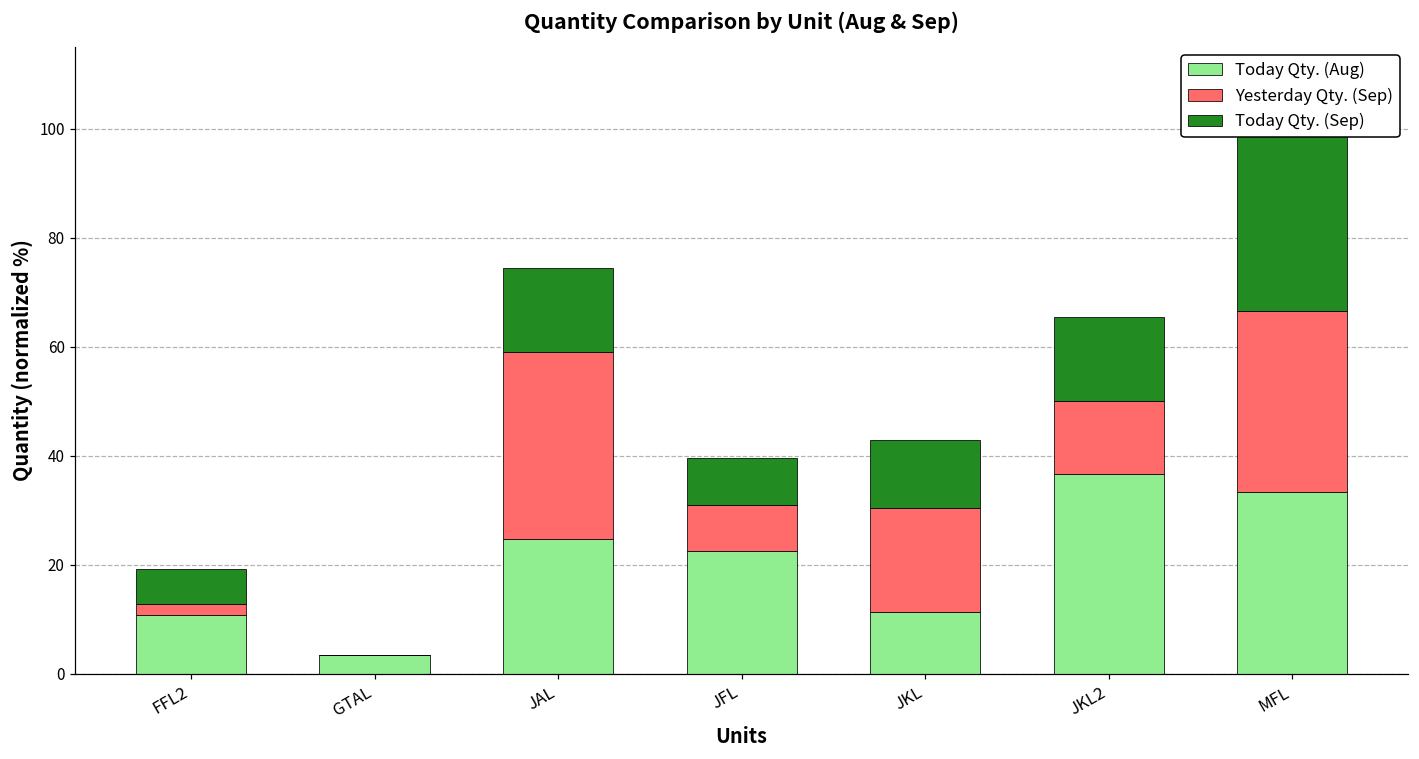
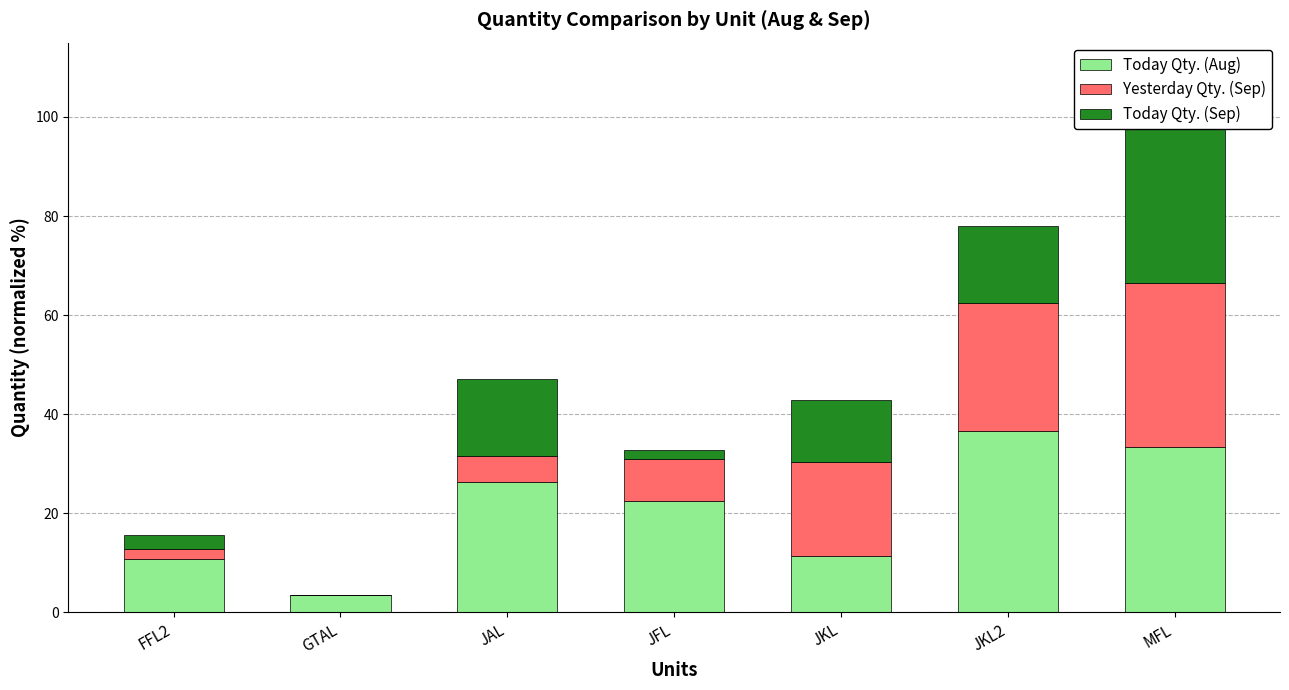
  {
    "Today Qty. (Aug)": {
      "FFL2": 11,
      "GTAL": 3,
-     "JAL": 25,
+     "JAL": 26,
      "JFL": 22,
      "JKL": 11,
      "JKL2": 37,
      "MFL": 33
    },
    "Yesterday Qty. (Sep)": {
      "FFL2": 2,
      "GTAL": 0,
-     "JAL": 34,
+     "JAL": 5,
      "JFL": 9,
      "JKL": 19,
-     "JKL2": 13,
+     "JKL2": 26,
      "MFL": 33
    },
    "Today Qty. (Sep)": {
-     "FFL2": 6,
+     "FFL2": 3,
      "GTAL": 0,
      "JAL": 15,
-     "JFL": 9,
+     "JFL": 2,
      "JKL": 13,
      "JKL2": 15
    }
  }
